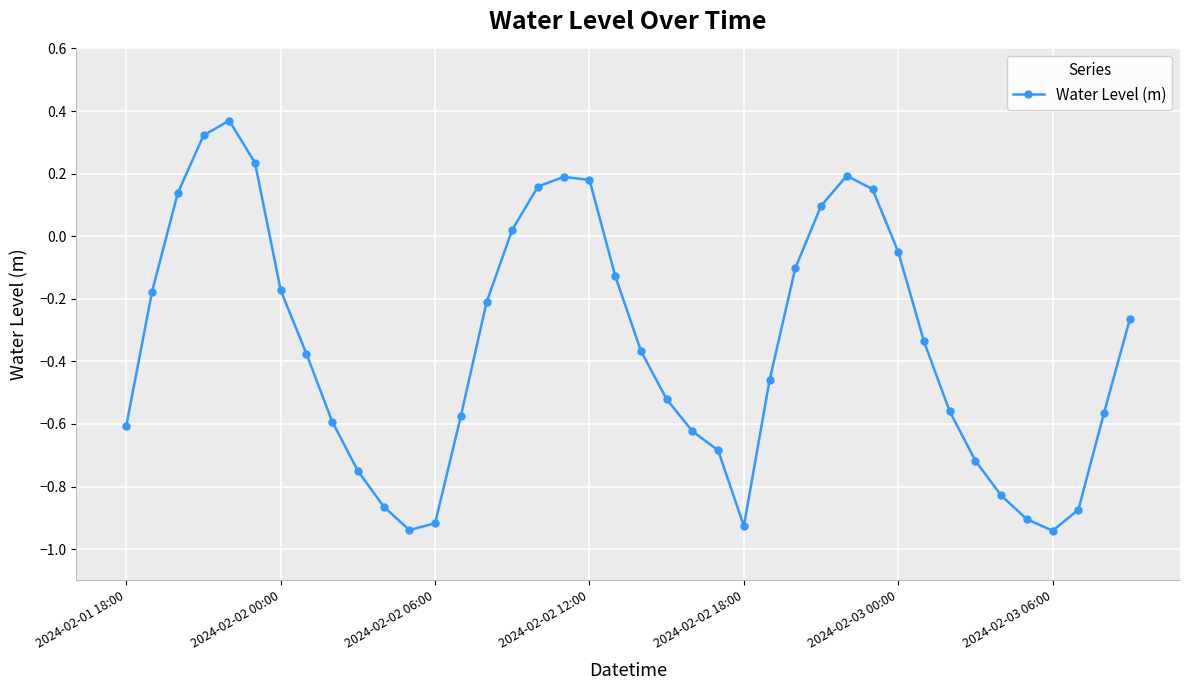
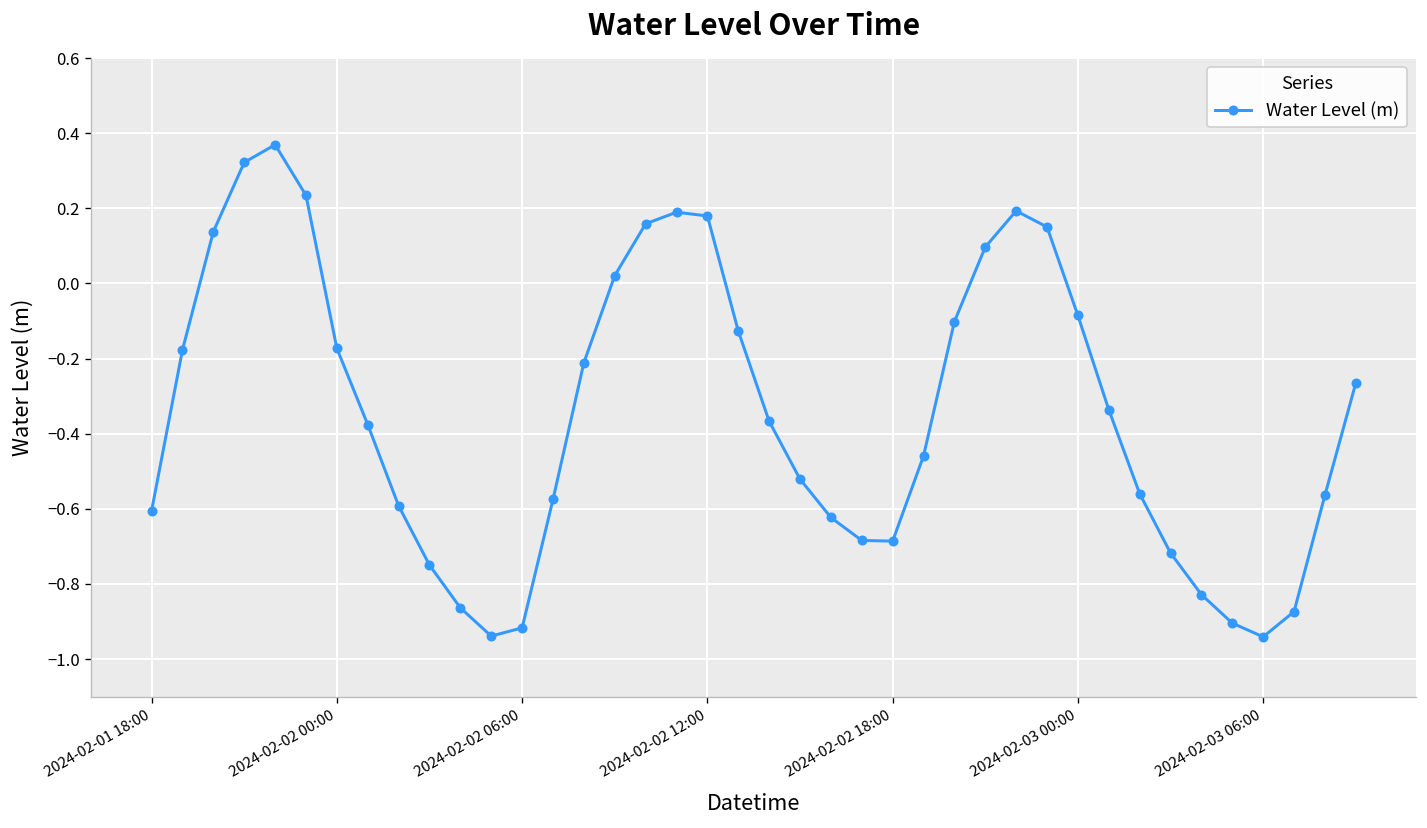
  {
    "2024-02-01 18:00": -0.61,
    "2024-02-02 00:00": -0.17,
    "2024-02-02 06:00": -0.92,
    "2024-02-02 12:00": 0.18,
-   "2024-02-02 18:00": -0.93,
-   "2024-02-03 00:00": -0.05,
+   "2024-02-02 18:00": -0.69,
+   "2024-02-03 00:00": -0.09,
    "2024-02-03 06:00": -0.94
  }
